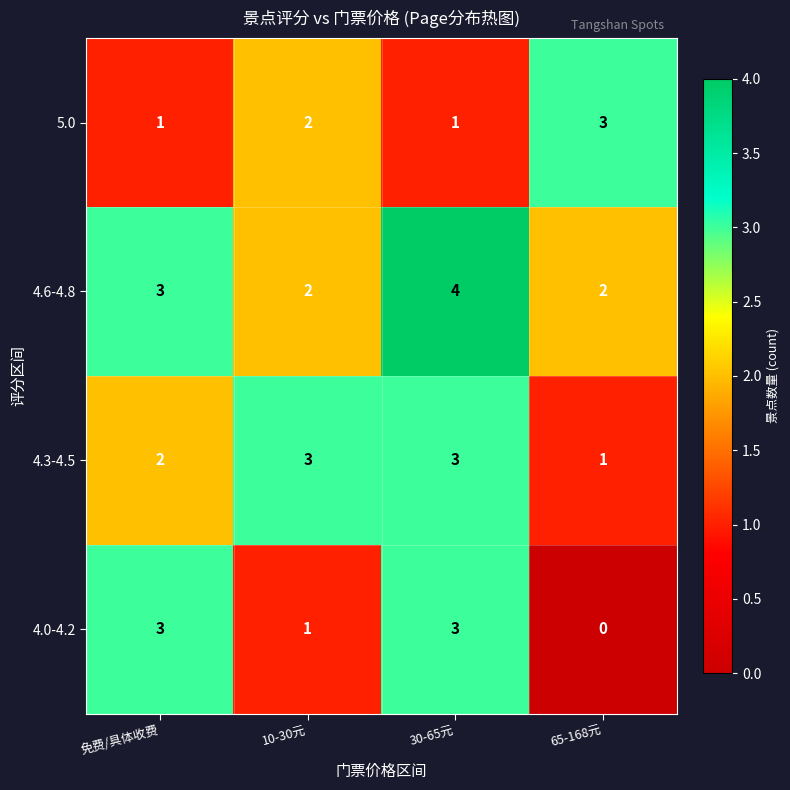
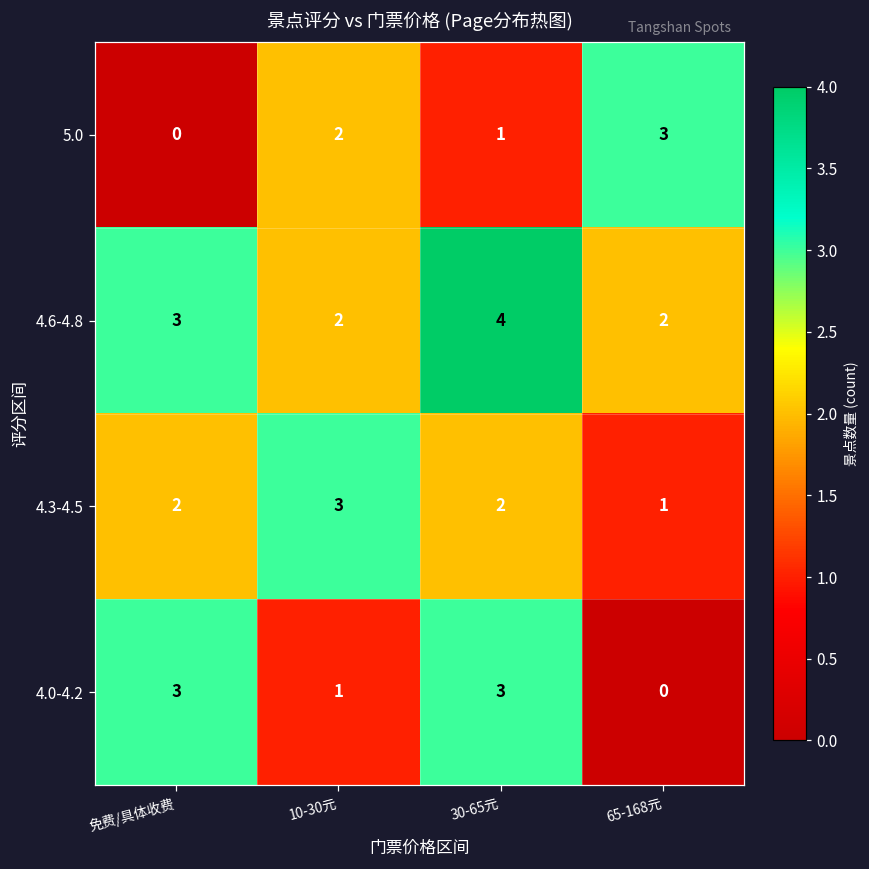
  {
    "5.0": {
-     "免费/具体收费": 1,
+     "免费/具体收费": 0,
      "10-30元": 2,
      "30-65元": 1,
      "65-168元": 3
    },
    "4.6-4.8": {
      "免费/具体收费": 3,
      "10-30元": 2,
      "30-65元": 4,
      "65-168元": 2
    },
    "4.3-4.5": {
      "免费/具体收费": 2,
      "10-30元": 3,
-     "30-65元": 3,
+     "30-65元": 2,
      "65-168元": 1
    },
    "4.0-4.2": {
      "免费/具体收费": 3,
      "10-30元": 1,
      "30-65元": 3,
      "65-168元": 0
    }
  }
